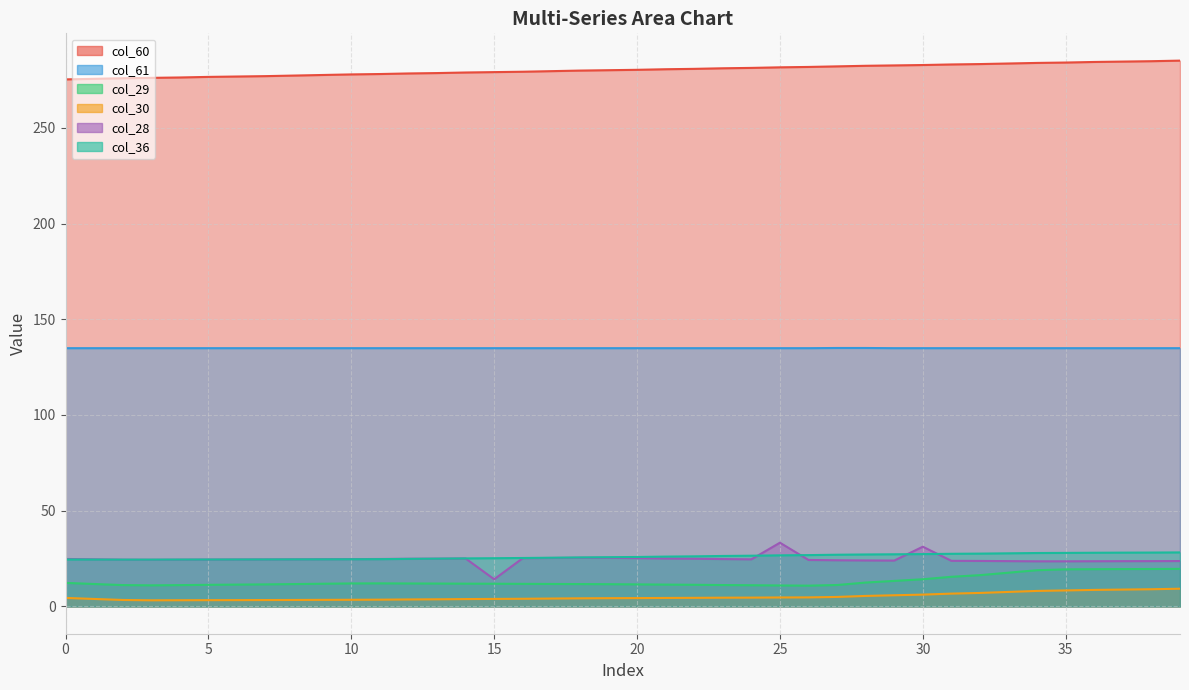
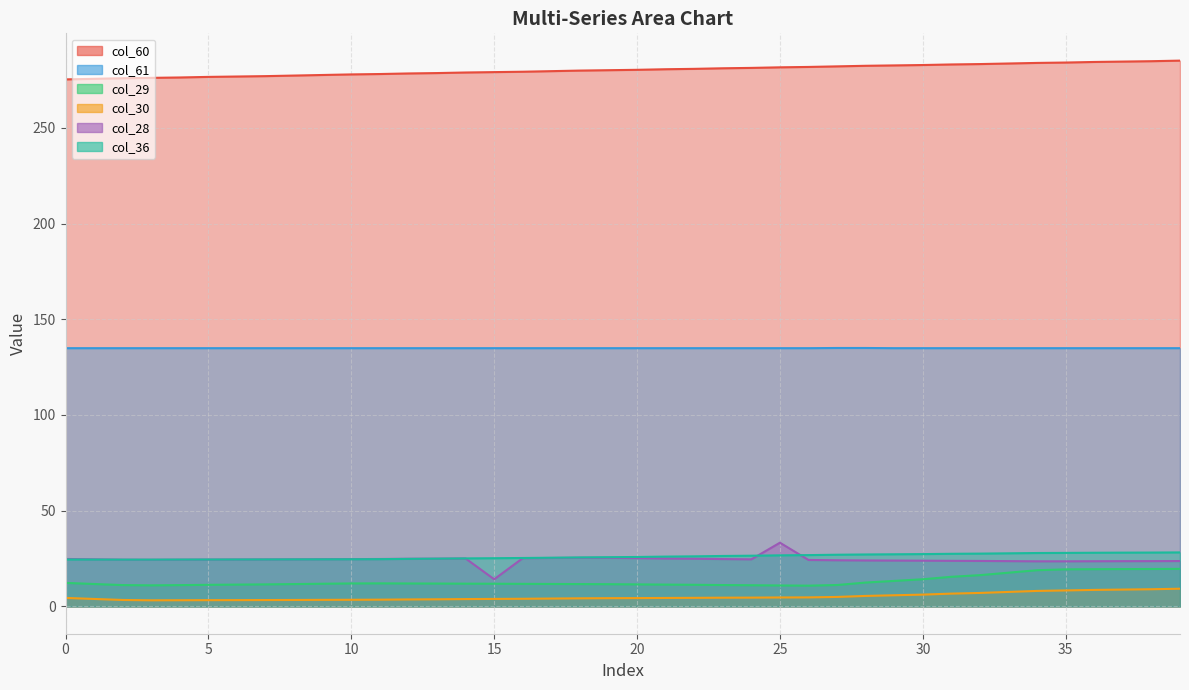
  {
    "col_28": {
      "15": 14,
      "25": 33,
-     "30": 31,
+     "30": 24,
      "35": 24
    }
  }
